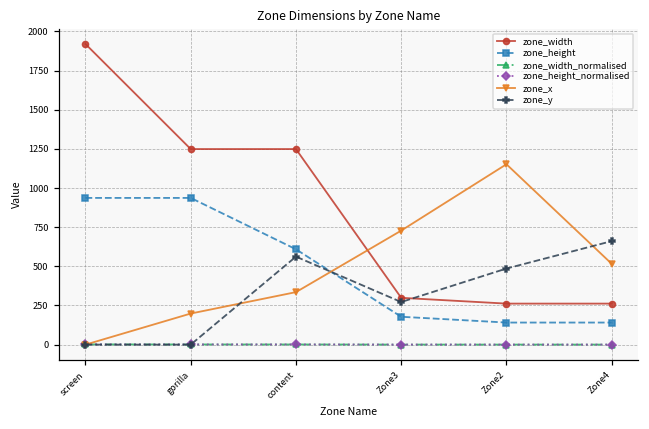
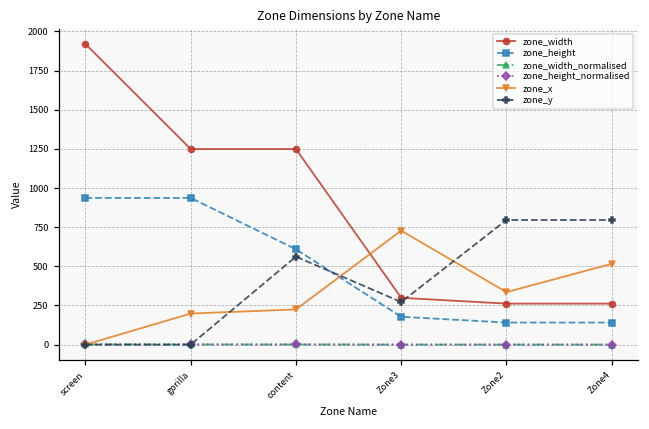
  {
    "zone_width": {
      "screen": 1920,
      "gorilla": 1250,
      "content": 1250,
      "Zone3": 300,
      "Zone2": 260,
      "Zone4": 260
    },
    "zone_height": {
      "screen": 940,
      "gorilla": 940,
      "content": 610,
      "Zone3": 180,
      "Zone2": 140,
      "Zone4": 140
    },
    "zone_height_normalised": {
      "content": 0,
      "Zone3": 0,
      "Zone2": 0,
      "Zone4": 0
    },
    "zone_x": {
      "gorilla": 200,
-     "content": 340,
+     "content": 220,
      "Zone3": 730,
-     "Zone2": 1150,
+     "Zone2": 340,
      "Zone4": 520
    },
    "zone_y": {
      "content": 560,
      "Zone3": 270,
-     "Zone2": 490,
-     "Zone4": 660
+     "Zone2": 800,
+     "Zone4": 800
    }
  }
